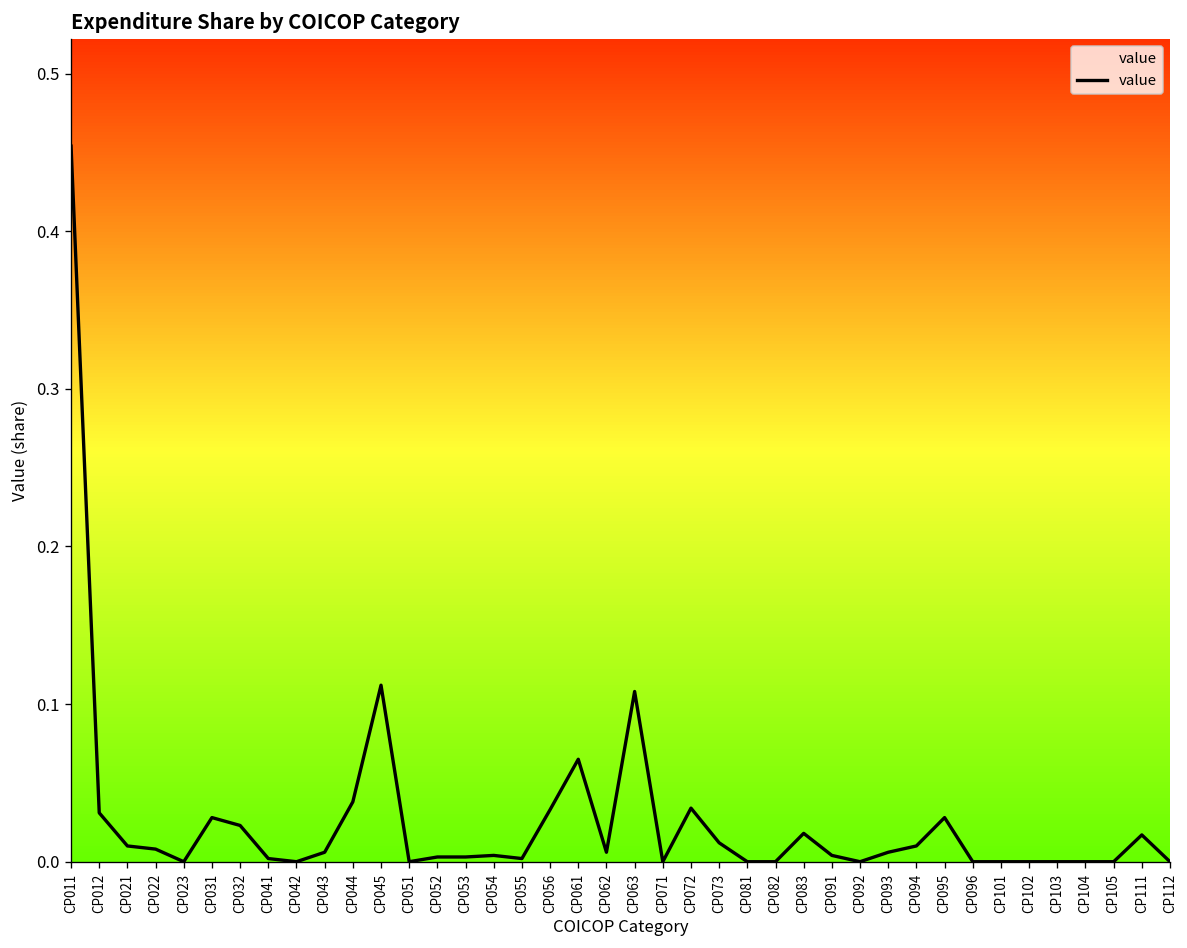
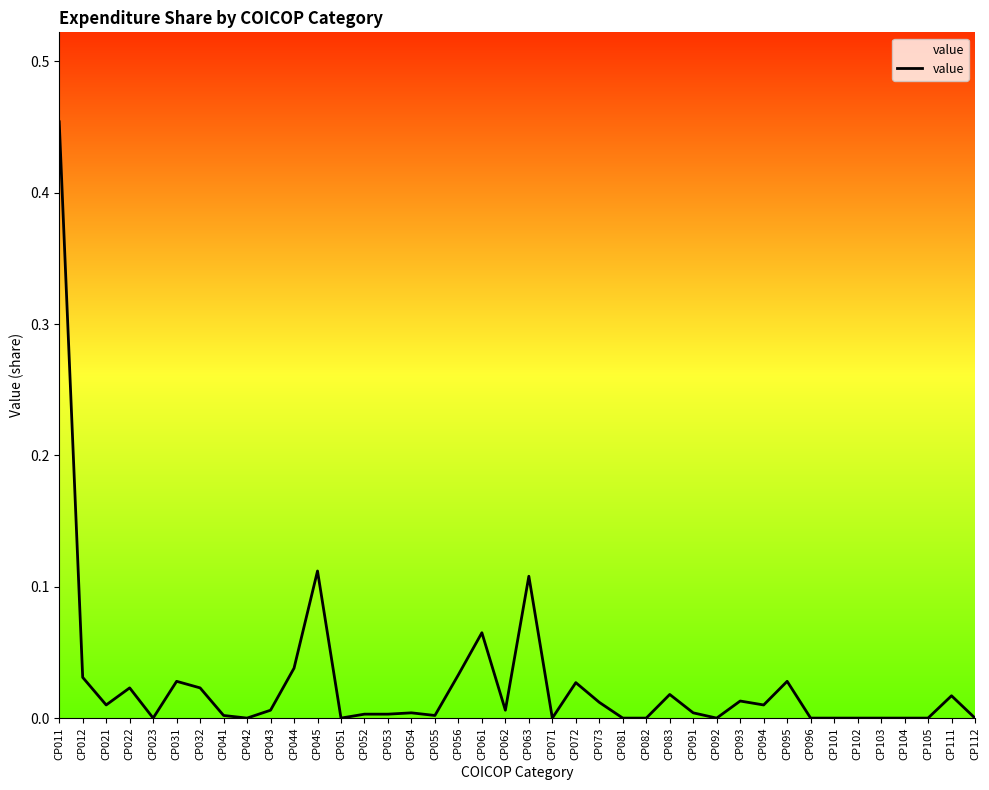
  {
    "CP011": 0.454,
    "CP012": 0.031,
    "CP021": 0.010,
-   "CP022": 0.008,
+   "CP022": 0.023,
    "CP023": 0.000,
    "CP031": 0.028,
    "CP032": 0.023,
    "CP041": 0.002,
    "CP042": 0.000,
    "CP043": 0.006,
    "CP044": 0.038,
    "CP045": 0.112,
    "CP051": 0.000,
    "CP052": 0.003,
    "CP053": 0.003,
    "CP054": 0.004,
    "CP055": 0.002,
    "CP056": 0.033,
    "CP061": 0.065,
    "CP062": 0.006,
    "CP063": 0.108,
    "CP071": 0.000,
-   "CP072": 0.034,
+   "CP072": 0.027,
    "CP073": 0.012,
    "CP081": 0.000,
    "CP082": 0.000,
    "CP083": 0.018,
    "CP091": 0.004,
    "CP092": 0.000,
-   "CP093": 0.006,
+   "CP093": 0.013,
    "CP094": 0.010,
    "CP095": 0.028,
    "CP096": 0.000,
    "CP101": 0.000,
    "CP102": 0.000,
    "CP103": 0.000,
    "CP104": 0.000,
    "CP105": 0.000,
    "CP111": 0.017,
    "CP112": 0.000
  }
